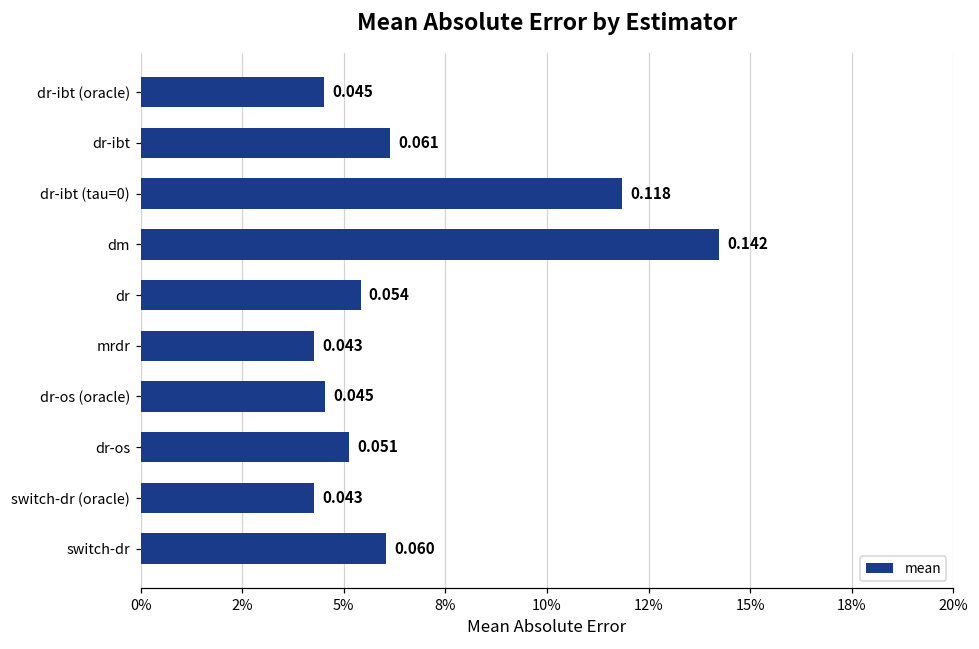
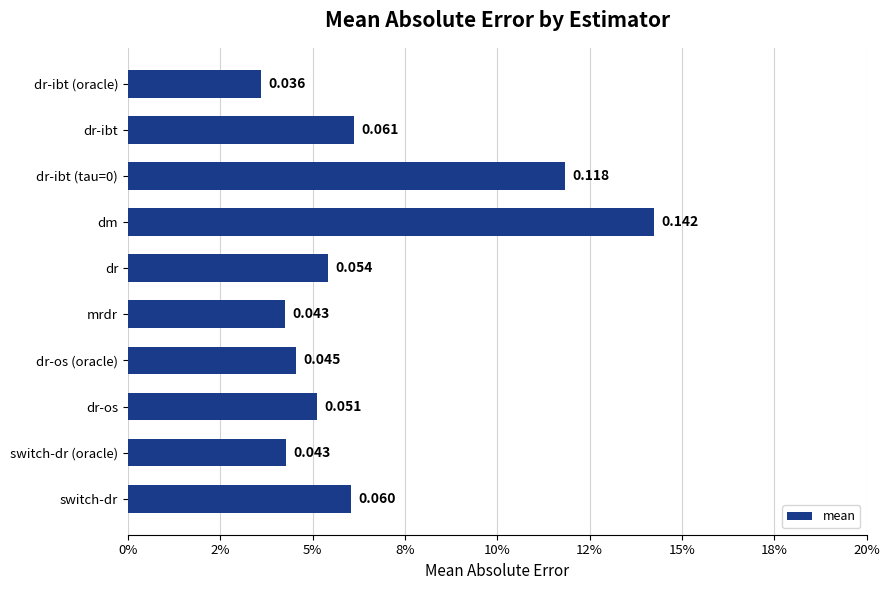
  {
-   "dr-ibt (oracle)": 0.045,
+   "dr-ibt (oracle)": 0.036,
    "dr-ibt": 0.061,
    "dr-ibt (tau=0)": 0.118,
    "dm": 0.142,
    "dr": 0.054,
    "mrdr": 0.043,
    "dr-os (oracle)": 0.045,
    "dr-os": 0.051,
    "switch-dr (oracle)": 0.043,
    "switch-dr": 0.060
  }
